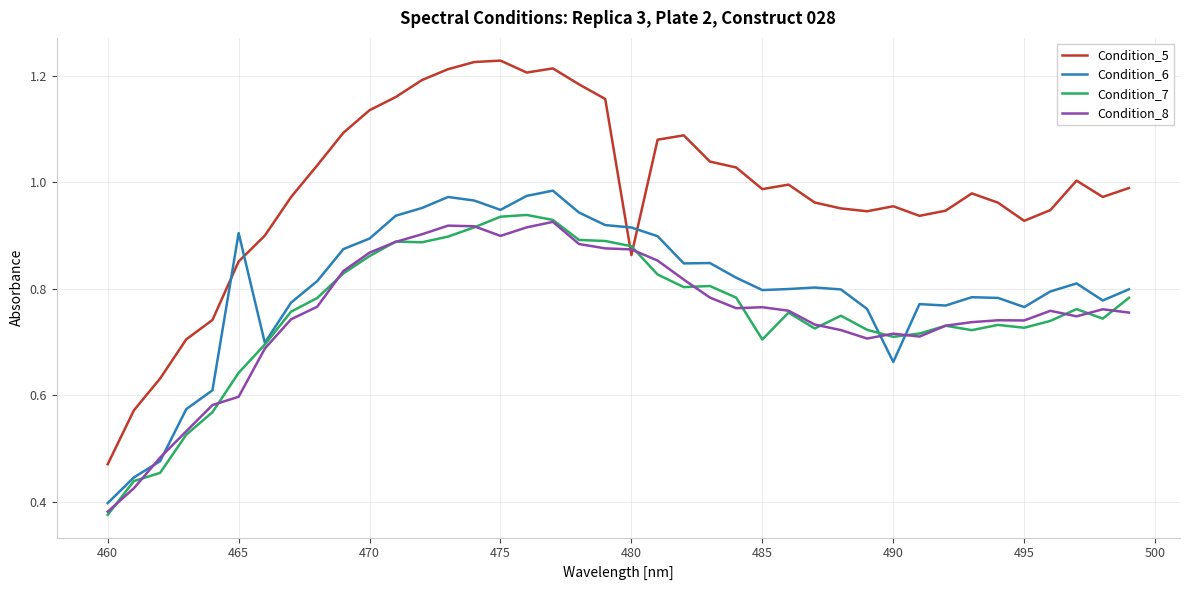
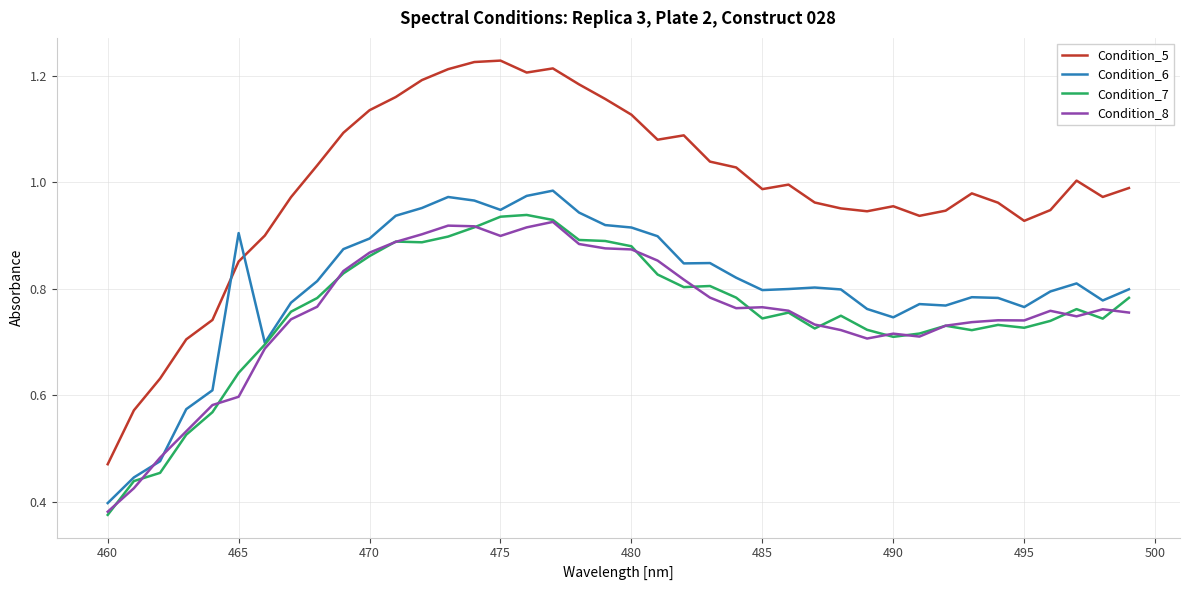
  {
    "Condition_5": {
      "460": 0.47,
      "465": 0.85,
      "470": 1.14,
      "475": 1.23,
-     "480": 0.86,
+     "480": 1.13,
      "485": 0.99,
      "490": 0.95,
      "495": 0.93
    },
    "Condition_6": {
      "460": 0.40,
      "465": 0.90,
      "470": 0.89,
      "475": 0.95,
      "480": 0.91,
      "485": 0.80,
-     "490": 0.66,
+     "490": 0.75,
      "495": 0.77
    },
    "Condition_7": {
      "460": 0.38,
      "465": 0.64,
      "470": 0.86,
      "475": 0.94,
      "480": 0.88,
-     "485": 0.70,
+     "485": 0.74,
      "490": 0.71,
      "495": 0.73
    },
    "Condition_8": {
      "460": 0.38,
      "465": 0.60,
      "470": 0.87,
      "475": 0.90,
      "480": 0.87,
      "485": 0.77,
      "490": 0.72,
      "495": 0.74
    }
  }
